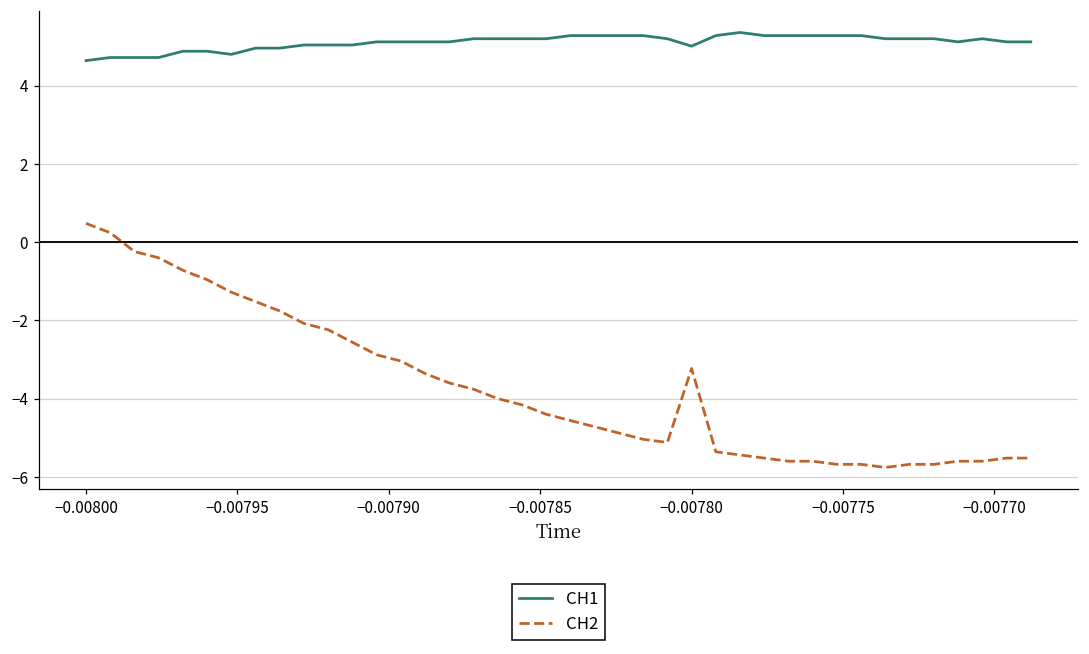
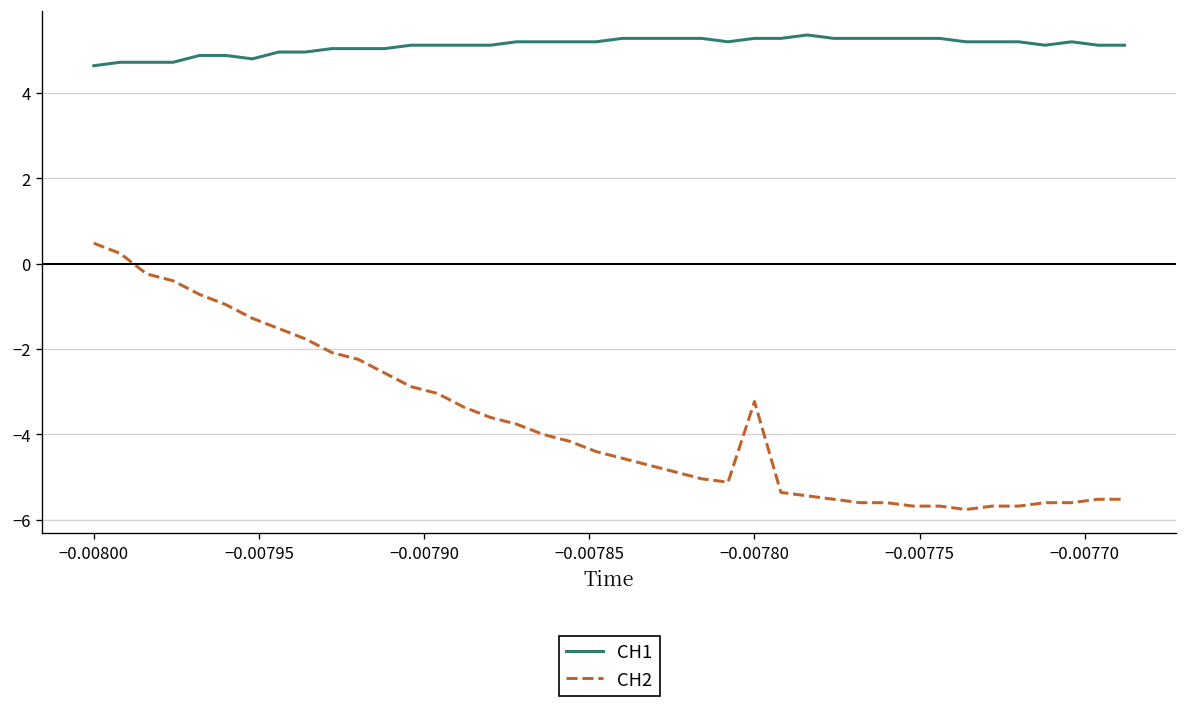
  {
    "CH1": {
      "−0.00800": 4.6,
-     "−0.00780": 5.0
+     "−0.00780": 5.3
    },
    "CH2": {
      "−0.00800": 0.5,
      "−0.00780": -3.2
    }
  }
